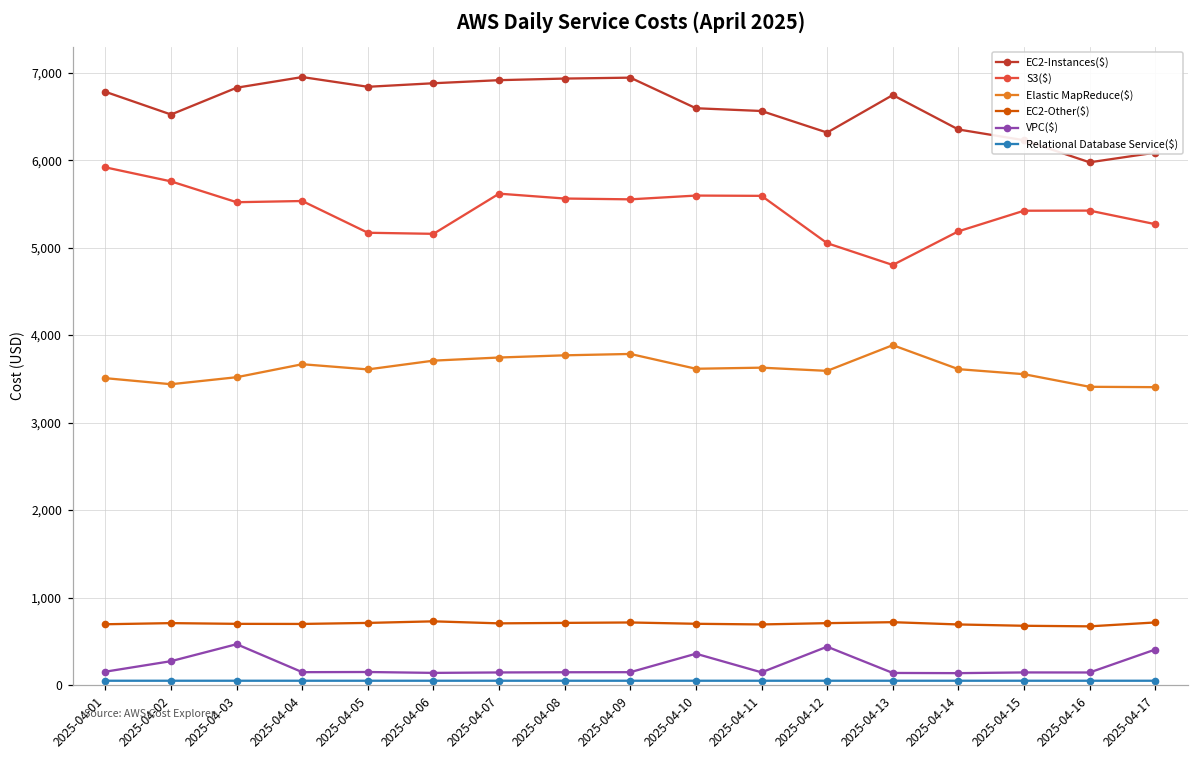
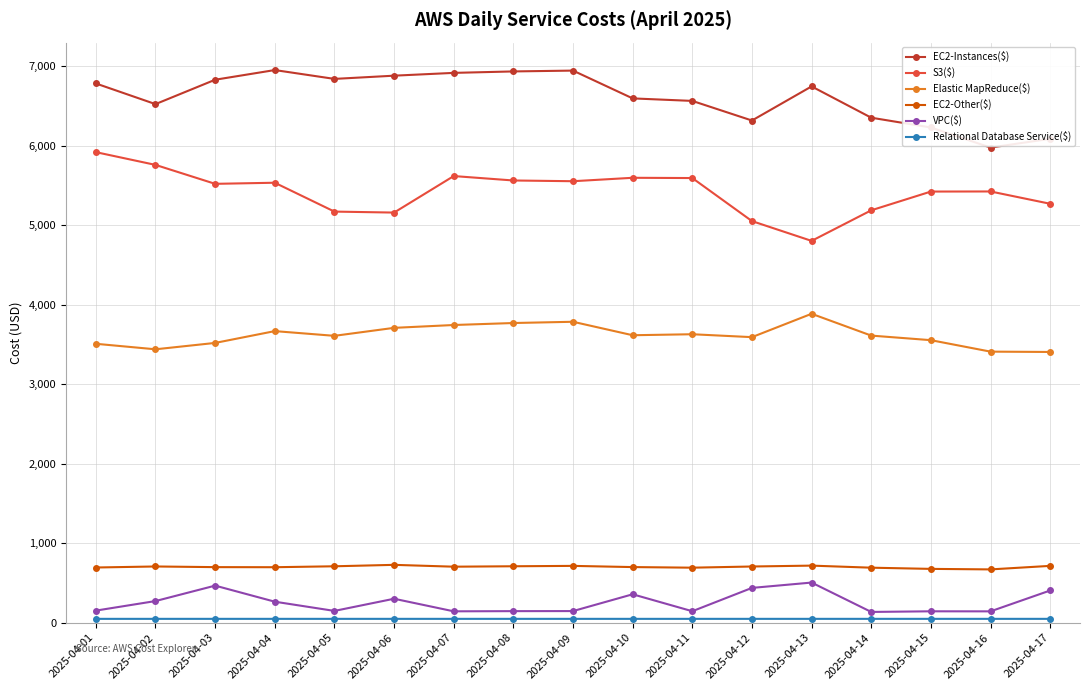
  {
    "VPC($)": {
      "2025-04-01": 200,
      "2025-04-02": 300,
      "2025-04-03": 500,
-     "2025-04-04": 100,
+     "2025-04-04": 300,
      "2025-04-05": 100,
-     "2025-04-06": 100,
+     "2025-04-06": 300,
      "2025-04-07": 100,
      "2025-04-08": 100,
      "2025-04-09": 100,
      "2025-04-10": 400,
      "2025-04-11": 100,
      "2025-04-12": 400,
-     "2025-04-13": 100,
+     "2025-04-13": 500,
      "2025-04-14": 100,
      "2025-04-15": 100,
      "2025-04-16": 100,
      "2025-04-17": 400
    },
    "Relational Database Service($)": {
      "2025-04-01": 0,
      "2025-04-02": 0,
      "2025-04-03": 0,
      "2025-04-04": 0,
      "2025-04-05": 0,
      "2025-04-06": 0,
      "2025-04-07": 0,
      "2025-04-08": 0,
      "2025-04-09": 0,
      "2025-04-10": 0,
      "2025-04-11": 0,
      "2025-04-12": 0,
      "2025-04-13": 0,
      "2025-04-14": 0,
      "2025-04-15": 0,
      "2025-04-16": 0,
      "2025-04-17": 0
    }
  }
